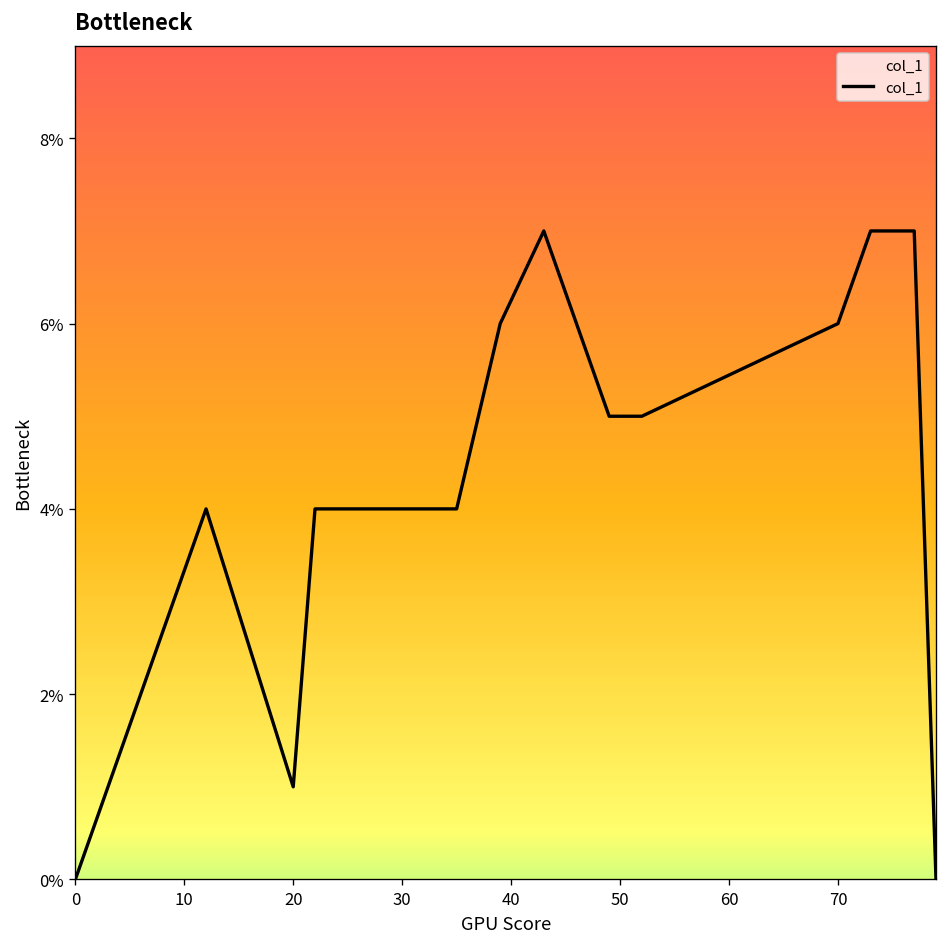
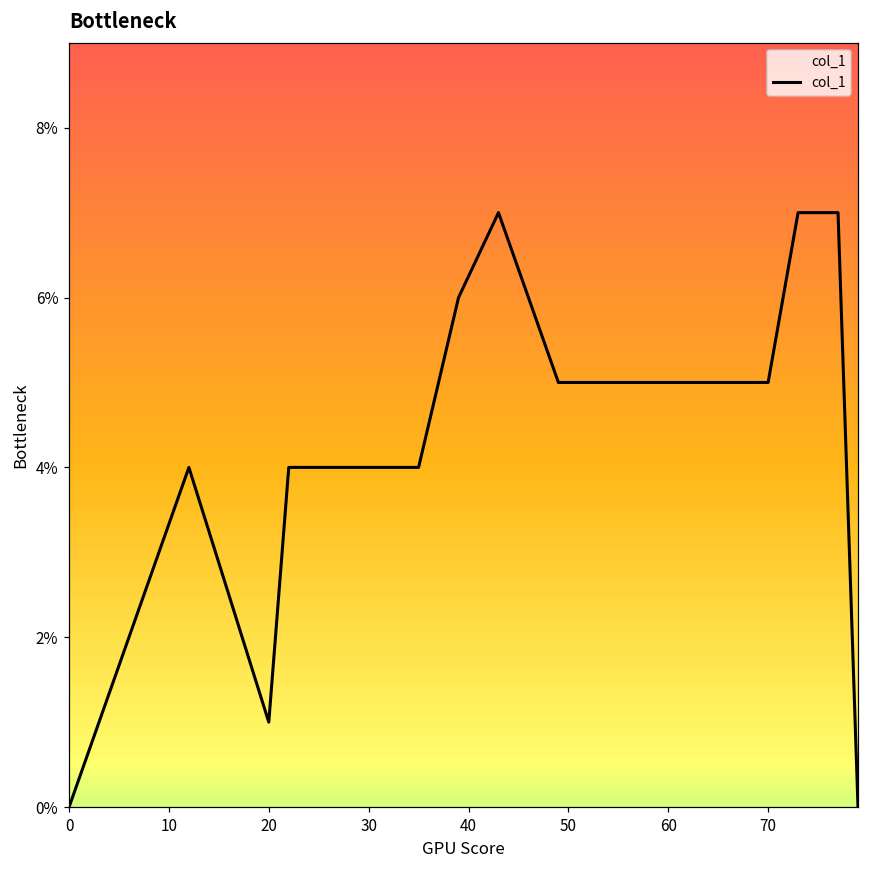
  {
    "0": "0.0%",
    "20": "1.0%",
-   "70": "6.0%"
+   "70": "5.0%"
  }
